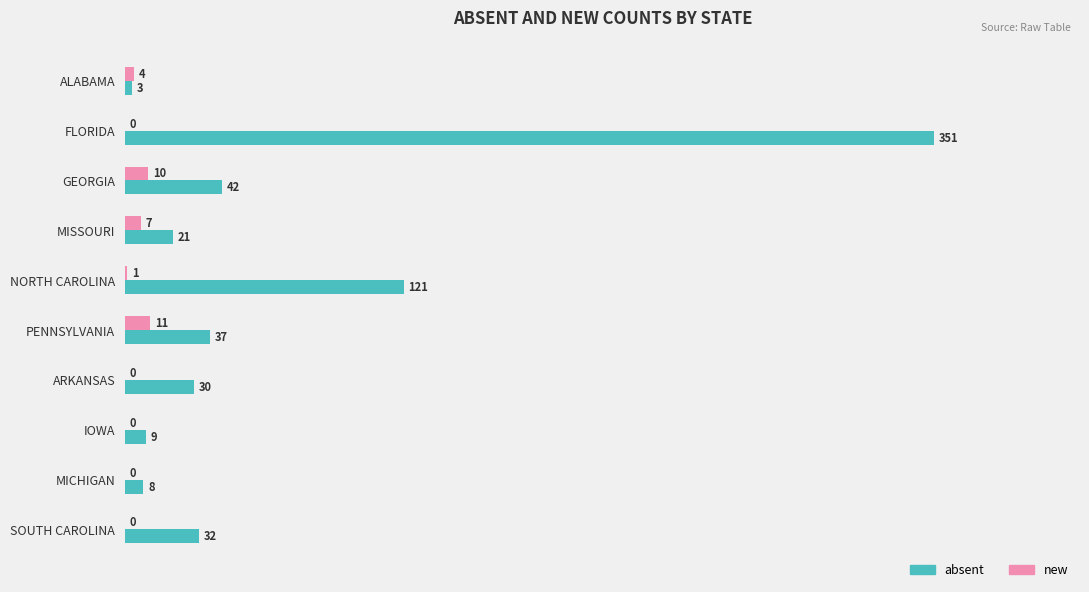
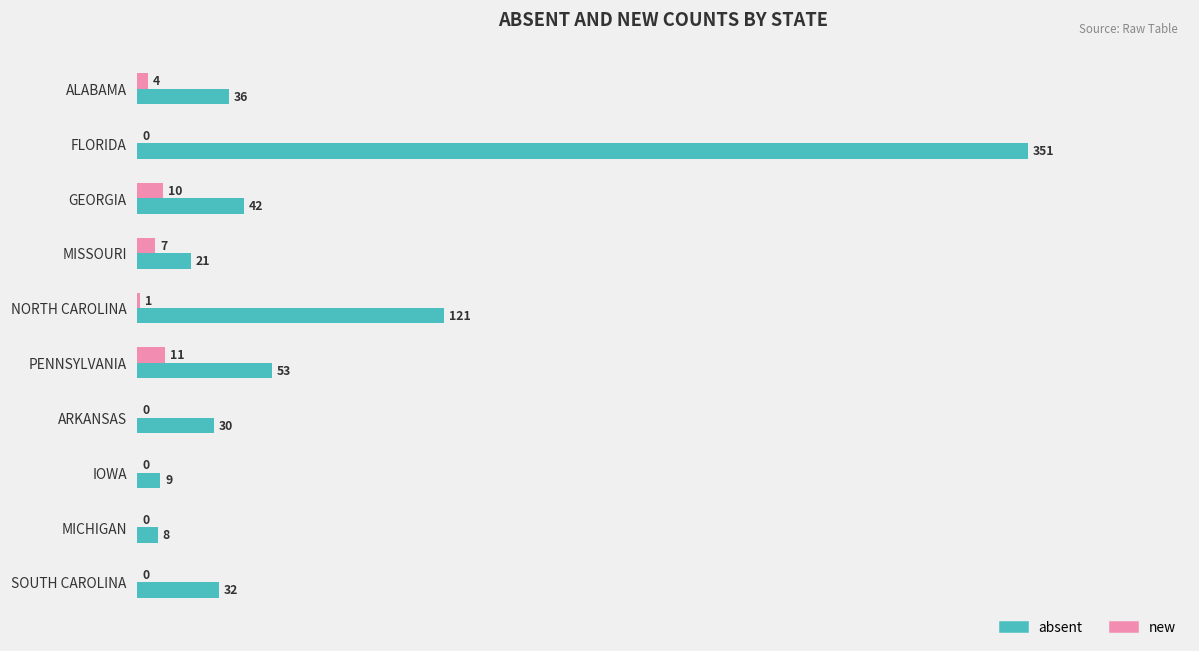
  {
    "absent": {
-     "ALABAMA": 3,
+     "ALABAMA": 36,
      "FLORIDA": 351,
      "GEORGIA": 42,
      "MISSOURI": 21,
      "NORTH CAROLINA": 121,
-     "PENNSYLVANIA": 37,
+     "PENNSYLVANIA": 53,
      "ARKANSAS": 30,
      "IOWA": 9,
      "MICHIGAN": 8,
      "SOUTH CAROLINA": 32
    },
    "new": {
      "ALABAMA": 4,
      "FLORIDA": 0,
      "GEORGIA": 10,
      "MISSOURI": 7,
      "NORTH CAROLINA": 1,
      "PENNSYLVANIA": 11,
      "ARKANSAS": 0,
      "IOWA": 0,
      "MICHIGAN": 0,
      "SOUTH CAROLINA": 0
    }
  }
